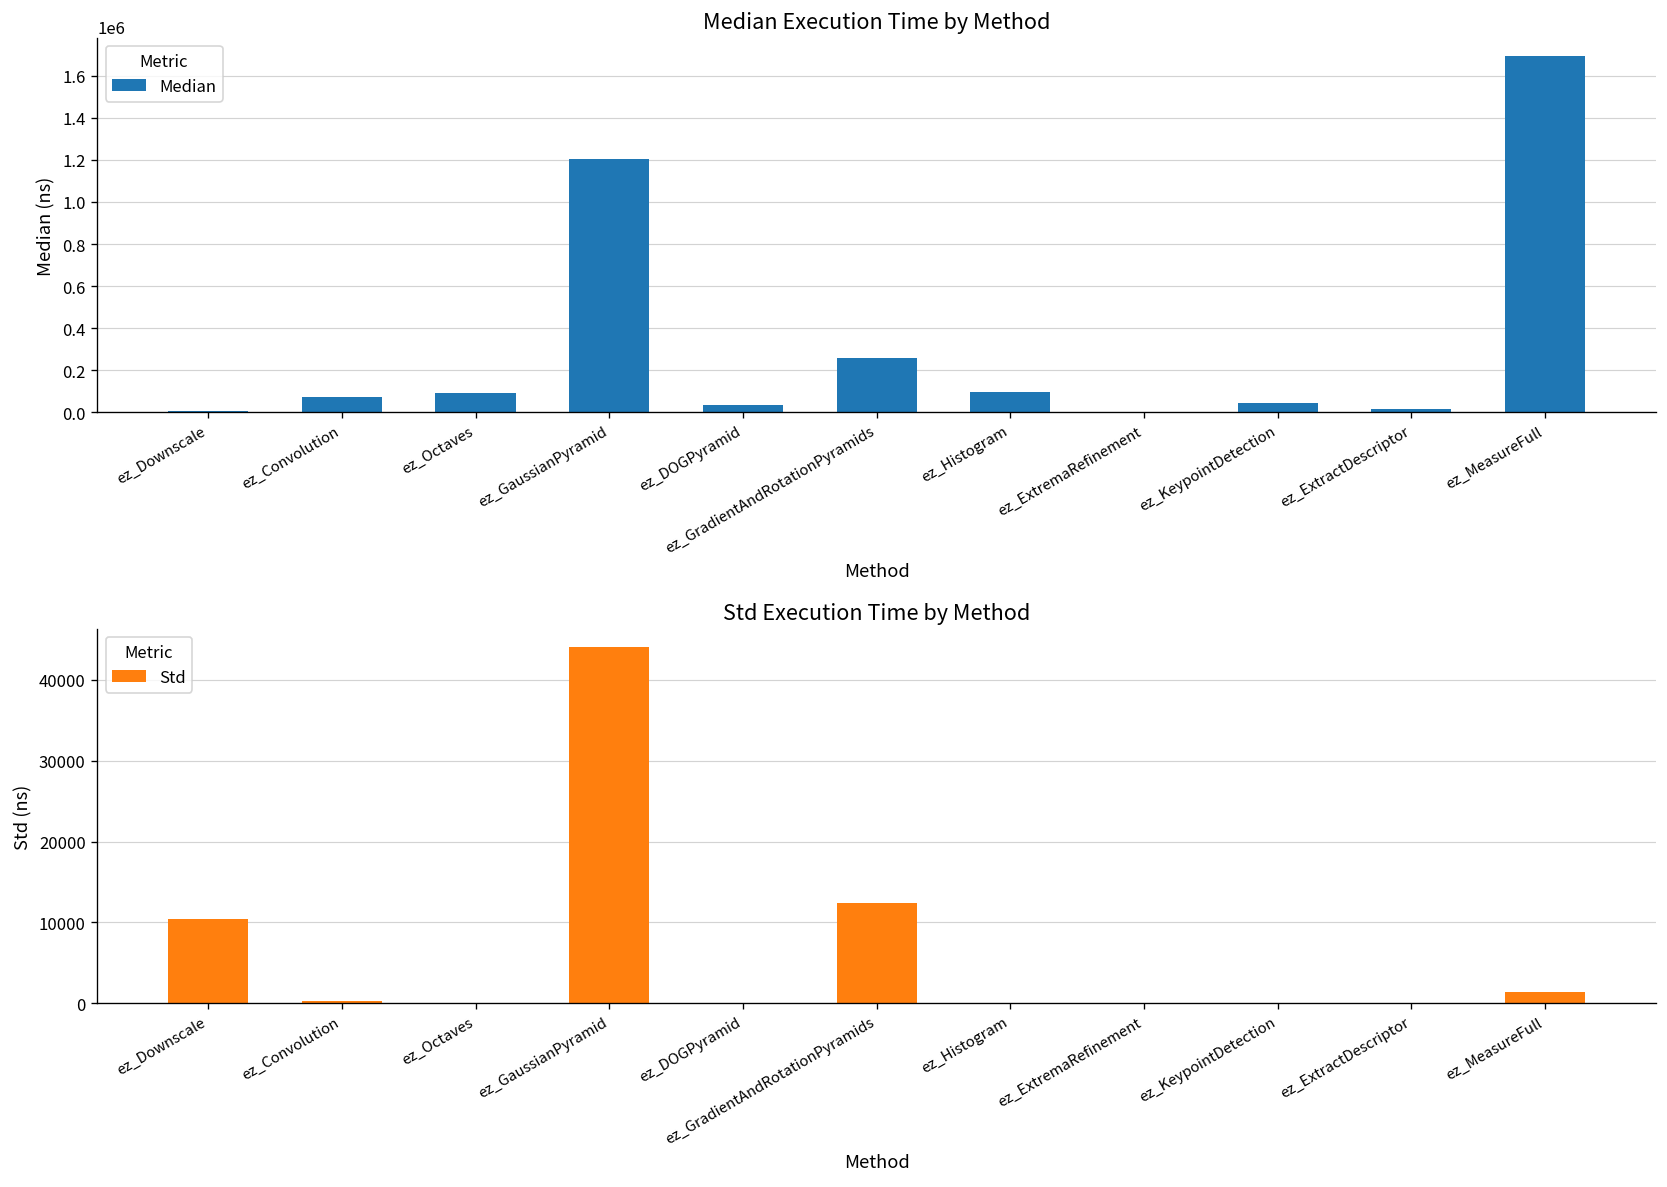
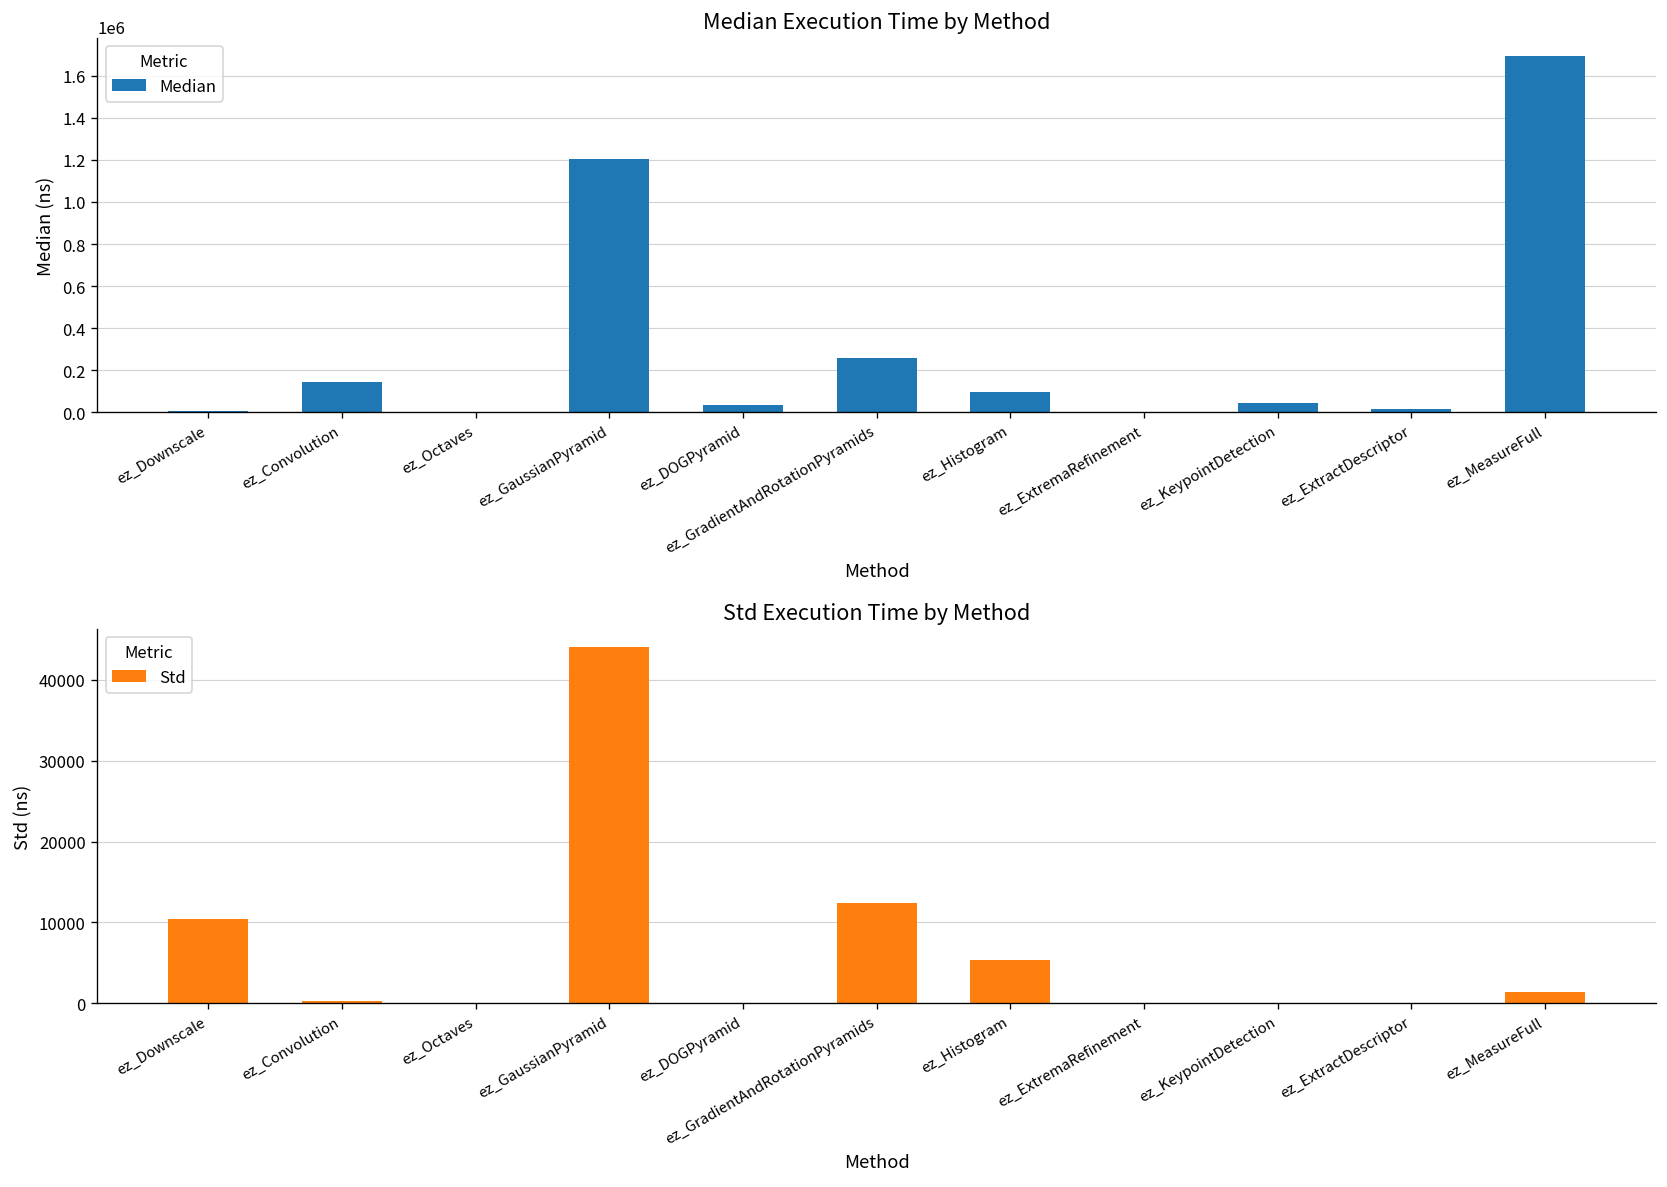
  {
    "Median Execution Time by Method": {
-     "ez_Convolution": 70000,
-     "ez_Octaves": 90000,
+     "ez_Convolution": 140000,
+     "ez_Octaves": 0,
      "ez_GaussianPyramid": 1210000,
      "ez_DOGPyramid": 30000,
      "ez_GradientAndRotationPyramids": 260000,
      "ez_Histogram": 100000,
      "ez_ExtremaRefinement": 0,
      "ez_KeypointDetection": 50000,
      "ez_ExtractDescriptor": 20000,
      "ez_MeasureFull": 1700000
    },
    "Std Execution Time by Method": {
      "ez_Downscale": 10000,
      "ez_GaussianPyramid": 44000,
      "ez_GradientAndRotationPyramids": 12000,
-     "ez_Histogram": 0,
+     "ez_Histogram": 5000,
      "ez_ExtremaRefinement": 0,
      "ez_MeasureFull": 1000
    }
  }
